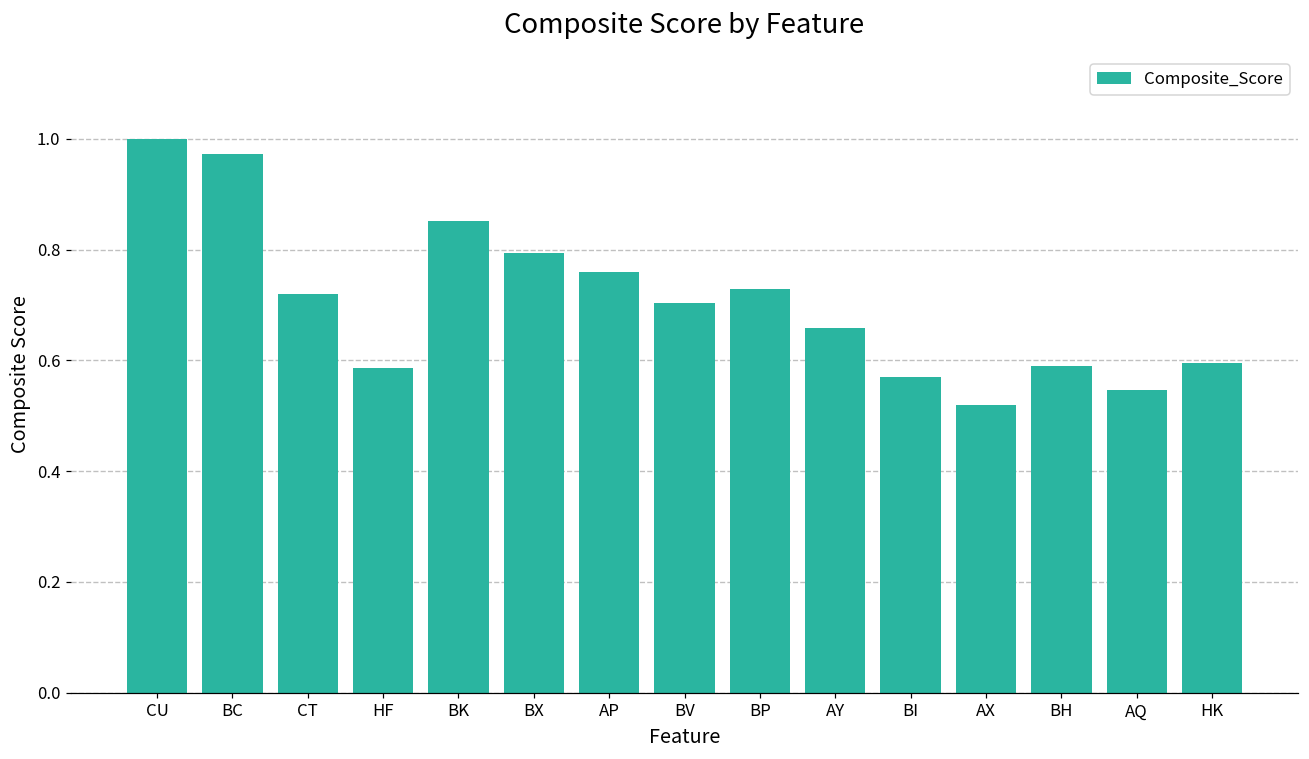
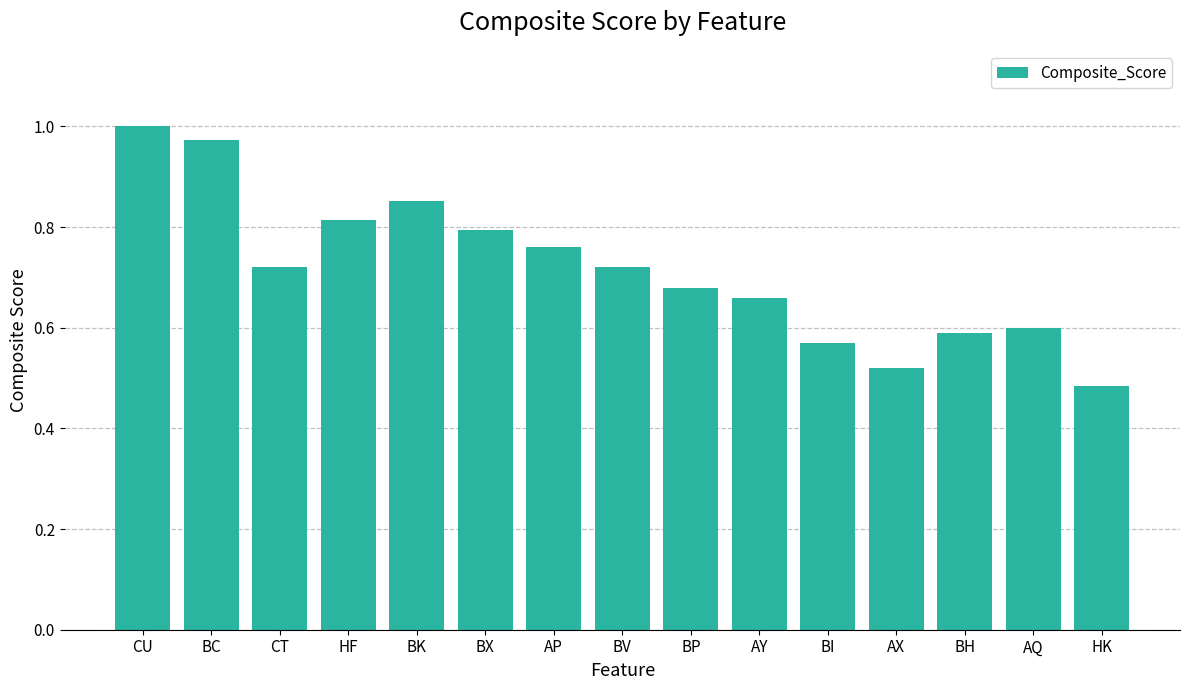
  {
    "CU": 1.00,
    "BC": 0.97,
    "CT": 0.72,
-   "HF": 0.59,
+   "HF": 0.81,
    "BK": 0.85,
    "BX": 0.79,
    "AP": 0.76,
-   "BV": 0.70,
-   "BP": 0.73,
+   "BV": 0.72,
+   "BP": 0.68,
    "AY": 0.66,
    "BI": 0.57,
    "AX": 0.52,
    "BH": 0.59,
-   "AQ": 0.55,
-   "HK": 0.59
+   "AQ": 0.60,
+   "HK": 0.48
  }
